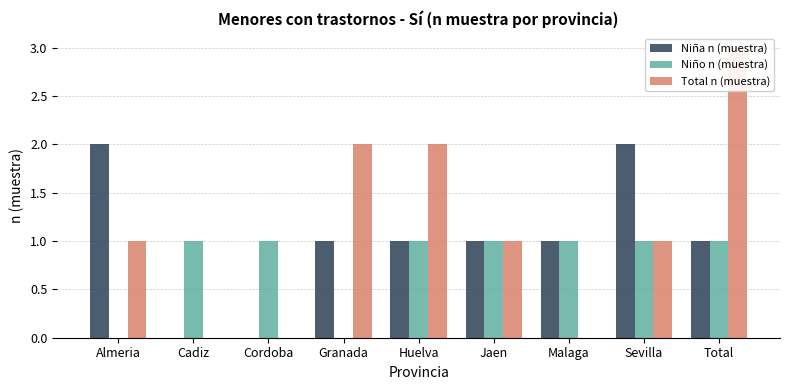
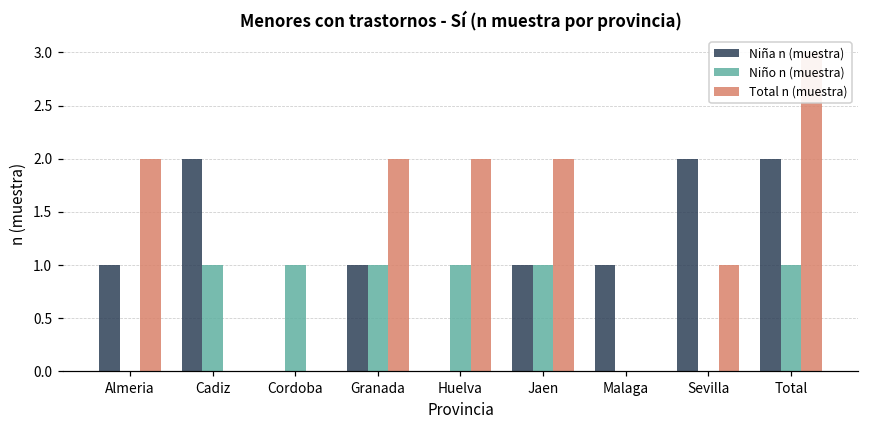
  {
    "Niña n (muestra)": {
-     "Almeria": 2,
-     "Cadiz": 0,
+     "Almeria": 1,
+     "Cadiz": 2,
      "Cordoba": 0,
      "Granada": 1,
-     "Huelva": 1,
+     "Huelva": 0,
      "Jaen": 1,
      "Malaga": 1,
      "Sevilla": 2,
-     "Total": 1
+     "Total": 2
    },
    "Niño n (muestra)": {
      "Almeria": 0,
      "Cadiz": 1,
      "Cordoba": 1,
-     "Granada": 0,
+     "Granada": 1,
      "Huelva": 1,
      "Jaen": 1,
-     "Malaga": 1,
-     "Sevilla": 1,
+     "Malaga": 0,
+     "Sevilla": 0,
      "Total": 1
    },
    "Total n (muestra)": {
-     "Almeria": 1,
+     "Almeria": 2,
      "Cadiz": 0,
      "Cordoba": 0,
      "Granada": 2,
      "Huelva": 2,
-     "Jaen": 1,
+     "Jaen": 2,
      "Malaga": 0,
      "Sevilla": 1
    }
  }
